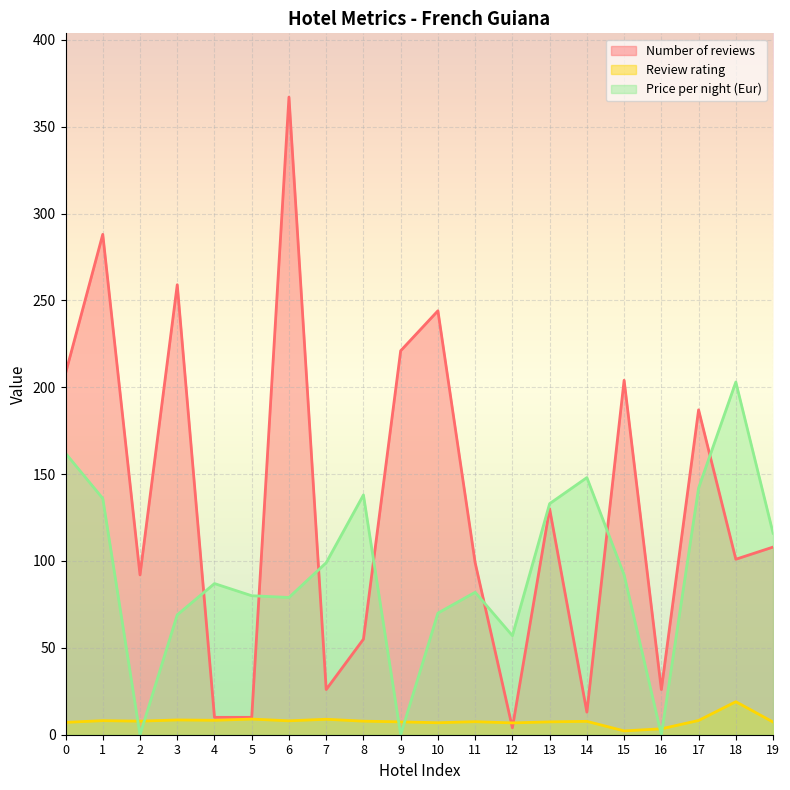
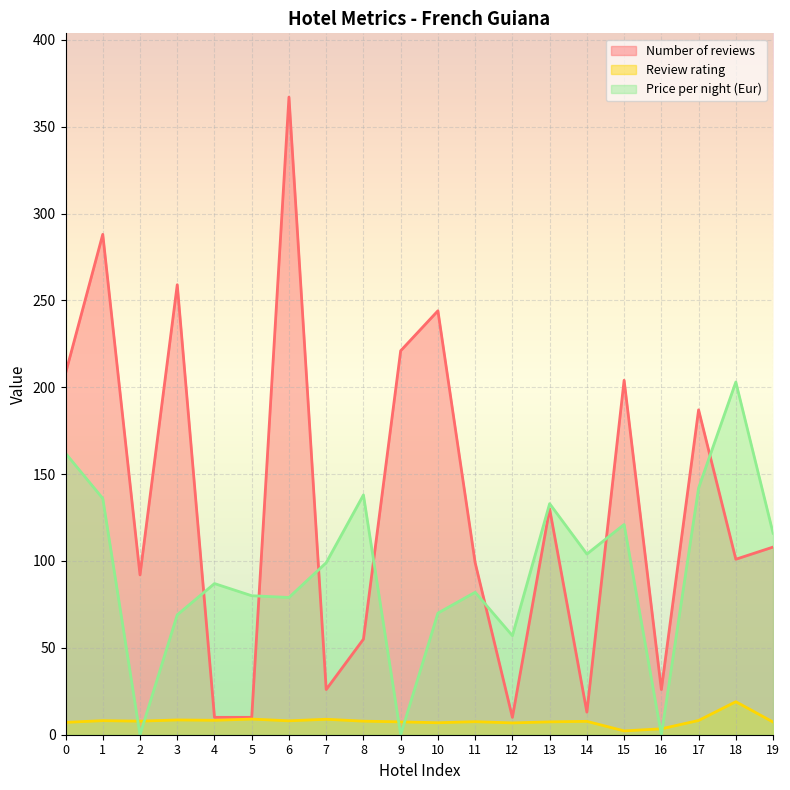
  {
    "Number of reviews": {
      "0": 208,
      "1": 288,
      "2": 92,
      "3": 259,
      "4": 10,
      "6": 367,
      "7": 26,
      "8": 55,
      "9": 221,
      "10": 244,
      "11": 99,
-     "12": 4,
+     "12": 10,
      "13": 130,
      "14": 13,
      "15": 204,
      "16": 26,
      "17": 187,
      "18": 101,
      "19": 108
    },
    "Review rating": {
      "0": 7,
      "1": 8,
      "2": 8,
      "3": 9,
      "4": 8,
      "6": 8,
      "7": 9,
      "8": 8,
      "9": 7,
      "10": 7,
      "11": 8,
      "12": 7,
      "13": 7,
      "14": 8,
      "15": 2,
      "16": 3,
      "17": 8,
      "18": 19,
      "19": 7
    },
    "Price per night (Eur)": {
      "0": 162,
      "1": 136,
      "2": 0,
      "3": 69,
      "4": 87,
      "5": 80,
      "6": 79,
      "7": 99,
      "8": 138,
      "9": 0,
      "10": 70,
      "11": 82,
      "12": 57,
      "13": 133,
-     "14": 148,
-     "15": 92,
+     "14": 104,
+     "15": 121,
      "16": 0,
      "17": 142,
      "18": 203,
      "19": 116
    }
  }
